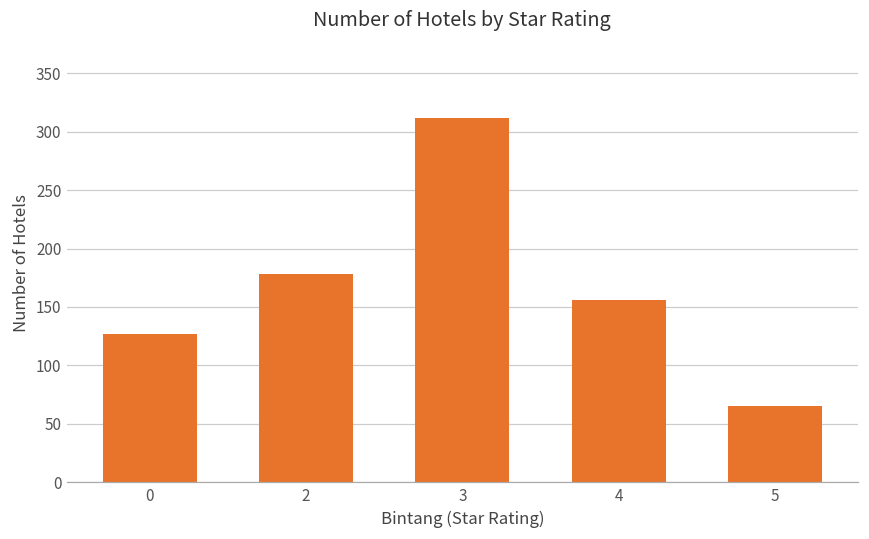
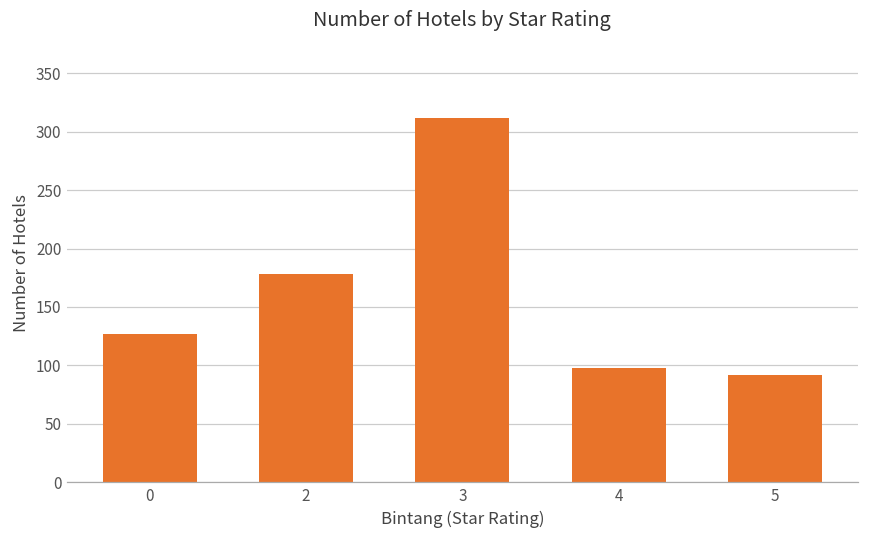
  {
    "0": 127,
    "2": 178,
    "3": 312,
-   "4": 156,
-   "5": 65
+   "4": 98,
+   "5": 92
  }
